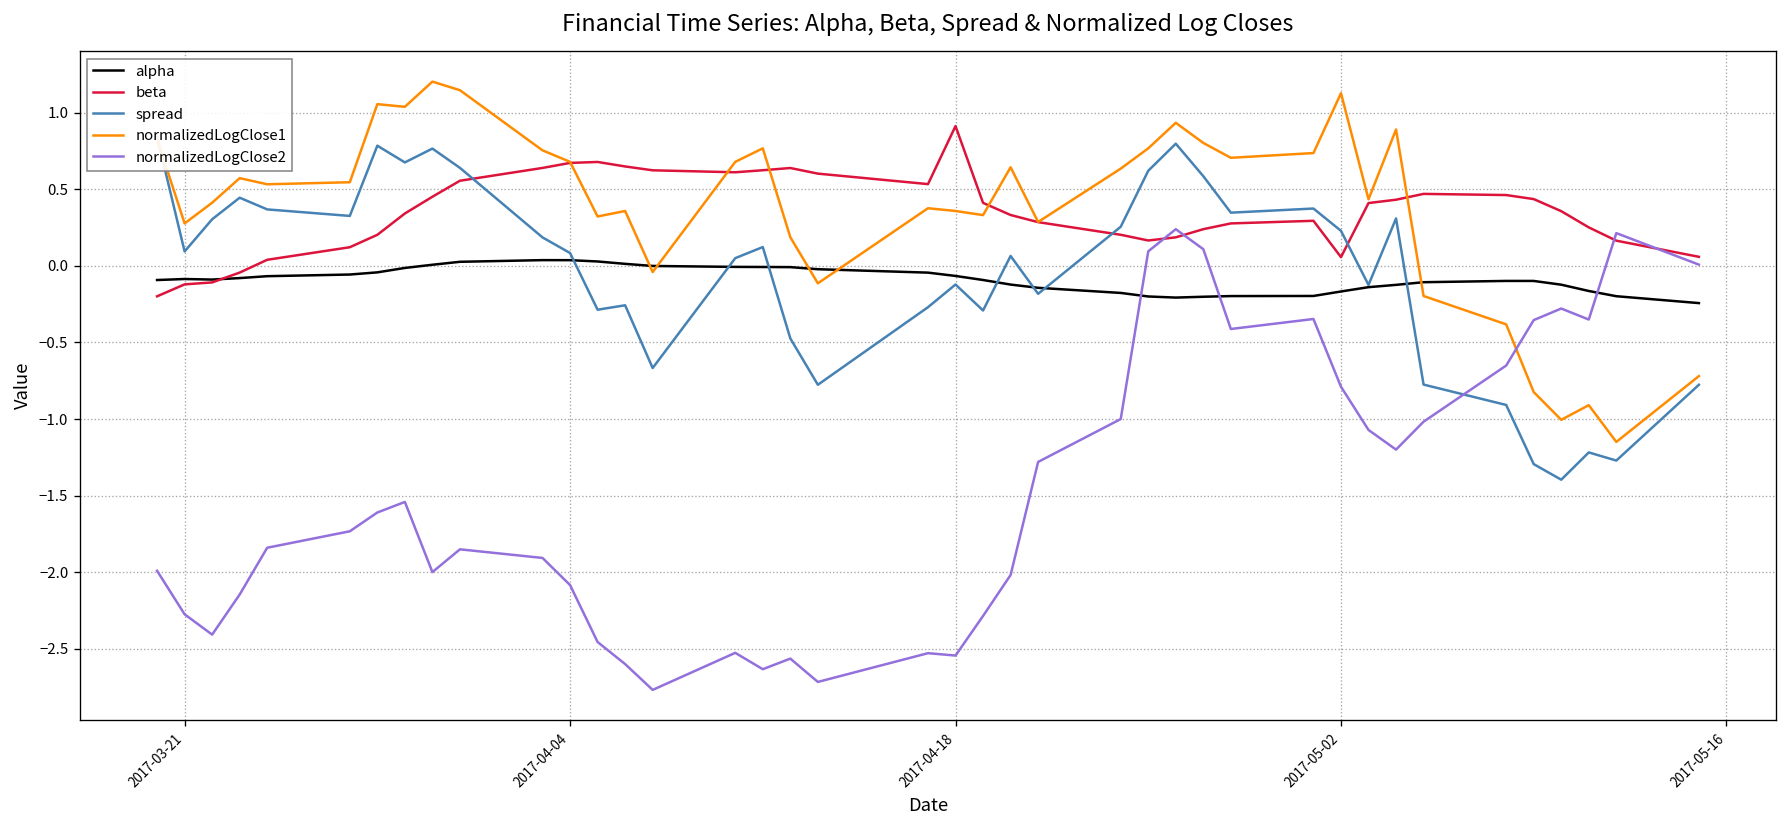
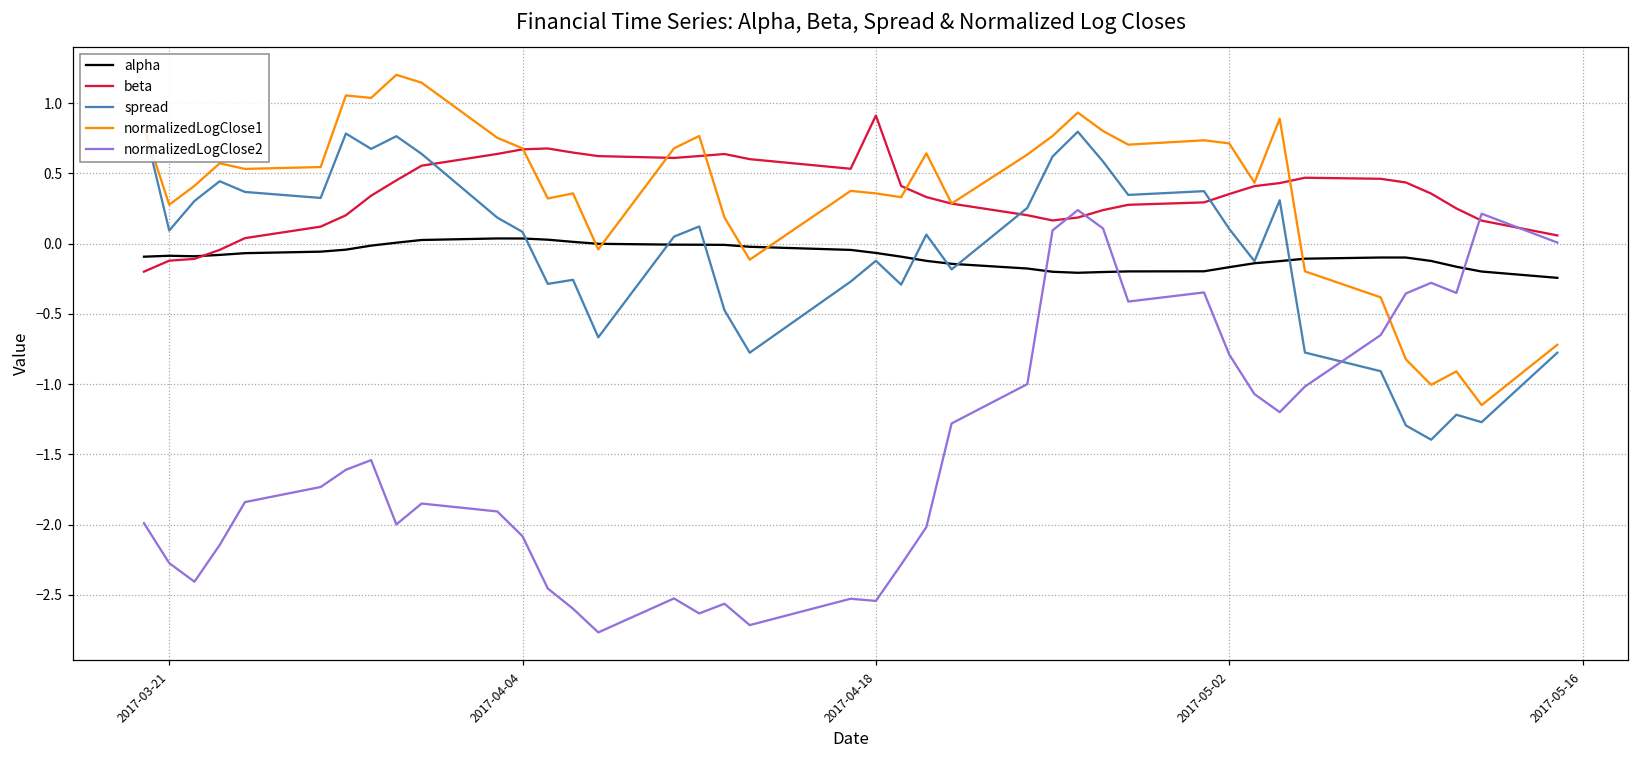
  {
    "alpha": {
      "2017-03-21": -0.09,
      "2017-04-04": 0.04,
      "2017-04-18": -0.07,
      "2017-05-02": -0.17
    },
    "beta": {
      "2017-03-21": -0.12,
      "2017-04-18": 0.91,
-     "2017-05-02": 0.06
+     "2017-05-02": 0.35
    },
    "spread": {
      "2017-03-21": 0.09,
      "2017-04-04": 0.08,
      "2017-04-18": -0.12,
-     "2017-05-02": 0.23
+     "2017-05-02": 0.11
    },
    "normalizedLogClose1": {
      "2017-03-21": 0.28,
      "2017-04-18": 0.36,
-     "2017-05-02": 1.13
+     "2017-05-02": 0.71
    },
    "normalizedLogClose2": {
      "2017-03-21": -2.27,
      "2017-04-04": -2.08,
      "2017-04-18": -2.54,
      "2017-05-02": -0.79
    }
  }
